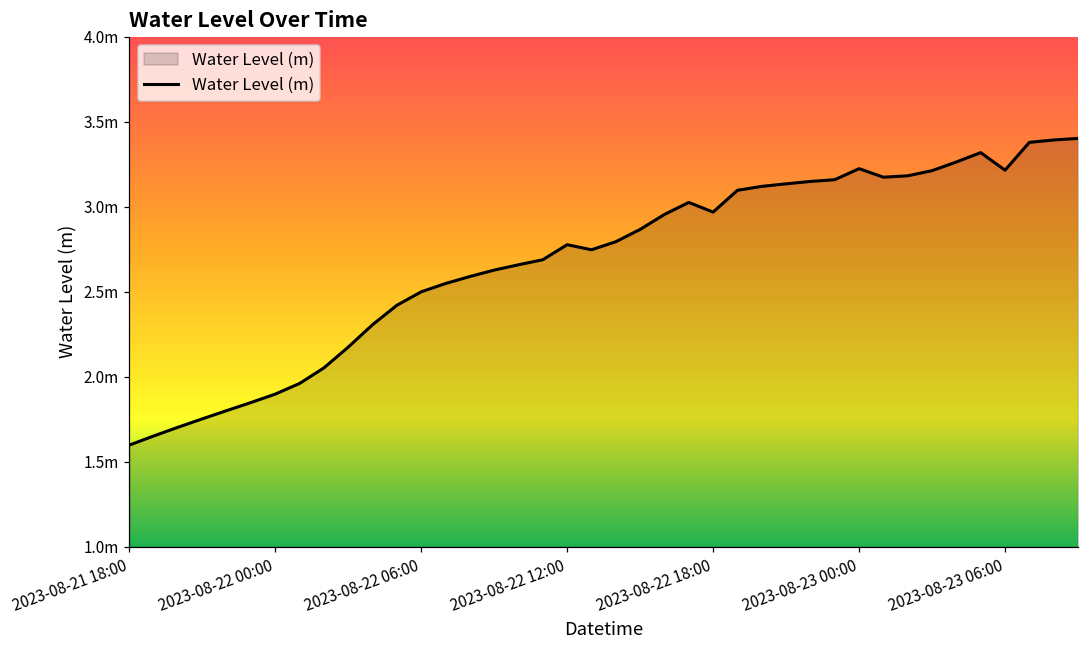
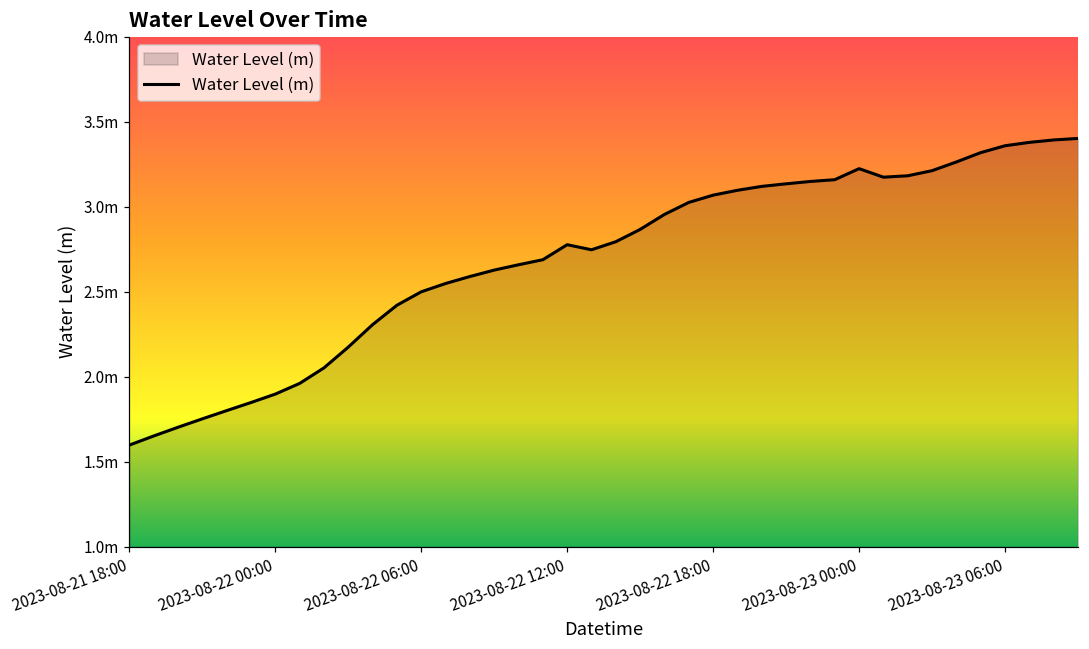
  {
    "2023-08-21 18:00": "1.60m",
    "2023-08-22 00:00": "1.90m",
    "2023-08-22 06:00": "2.50m",
    "2023-08-22 12:00": "2.78m",
-   "2023-08-22 18:00": "2.97m",
+   "2023-08-22 18:00": "3.07m",
    "2023-08-23 00:00": "3.22m",
-   "2023-08-23 06:00": "3.22m"
+   "2023-08-23 06:00": "3.36m"
  }
